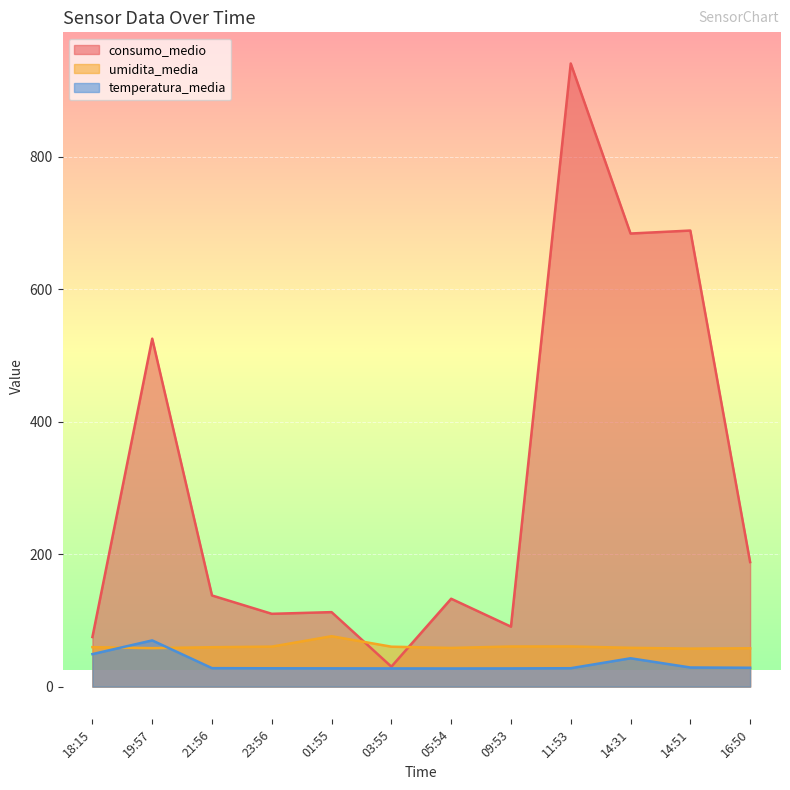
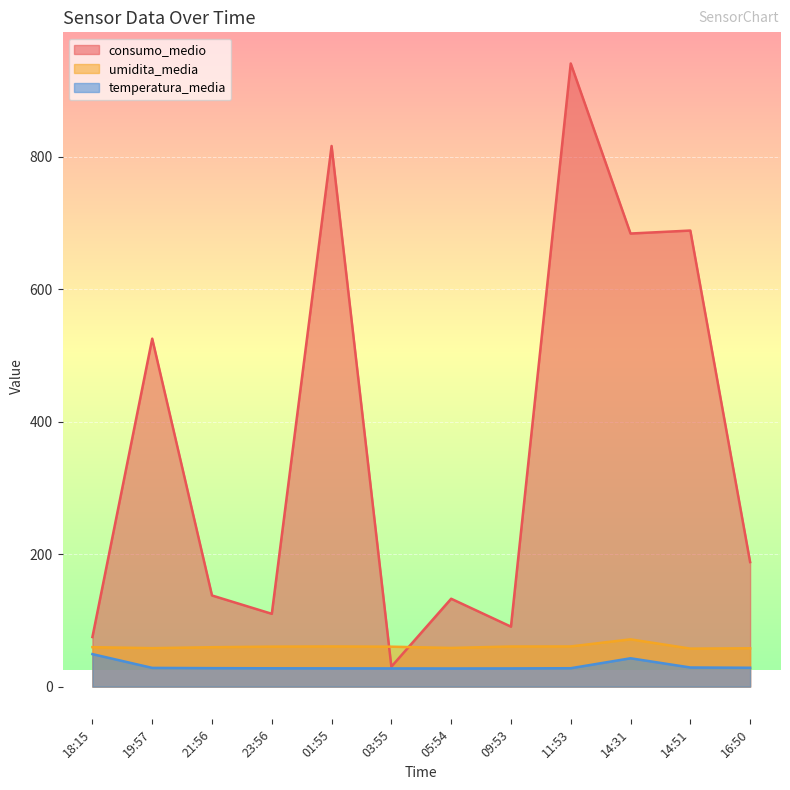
  {
    "consumo_medio": {
      "18:15": 70,
      "19:57": 530,
      "21:56": 140,
      "23:56": 110,
-     "01:55": 110,
+     "01:55": 820,
      "05:54": 130,
      "09:53": 90,
      "11:53": 940,
      "14:31": 680,
      "14:51": 690,
      "16:50": 190
    },
    "umidita_media": {
      "18:15": 60,
      "19:57": 60,
      "21:56": 60,
      "23:56": 60,
-     "01:55": 80,
+     "01:55": 60,
      "03:55": 60,
      "05:54": 60,
      "09:53": 60,
      "11:53": 60,
-     "14:31": 60,
+     "14:31": 70,
      "14:51": 60,
      "16:50": 60
    },
    "temperatura_media": {
      "18:15": 50,
-     "19:57": 70,
+     "19:57": 30,
      "21:56": 30,
      "23:56": 30,
      "01:55": 30,
      "05:54": 30,
      "09:53": 30,
      "11:53": 30,
      "14:31": 40,
      "14:51": 30,
      "16:50": 30
    }
  }
